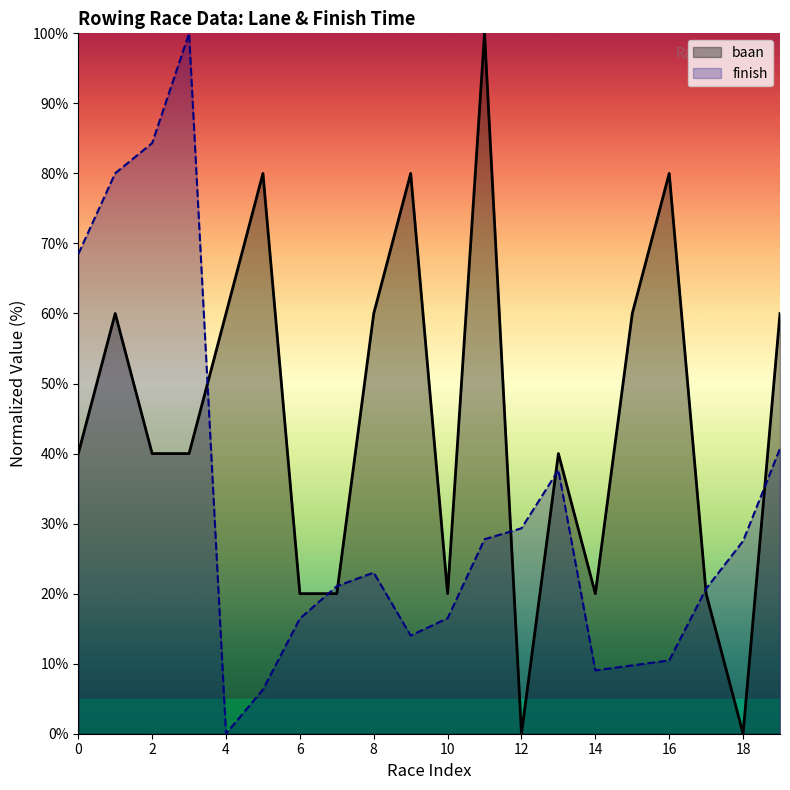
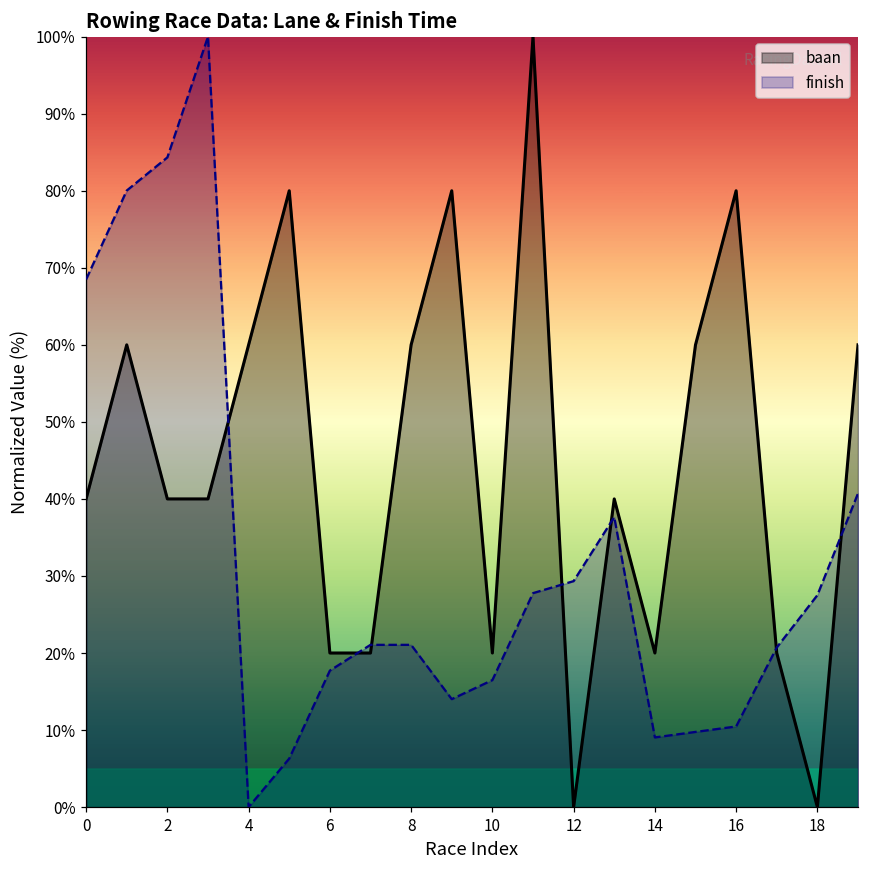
  {
    "baan": {
      "0": "40%",
      "2": "40%",
      "4": "60%",
      "6": "20%",
      "8": "60%",
      "10": "20%",
      "14": "20%",
      "16": "80%"
    },
    "finish": {
      "0": "68%",
      "2": "84%",
-     "6": "16%",
-     "8": "23%",
+     "6": "18%",
+     "8": "21%",
      "10": "16%",
      "12": "29%",
      "14": "9%",
      "16": "10%",
      "18": "28%"
    }
  }
